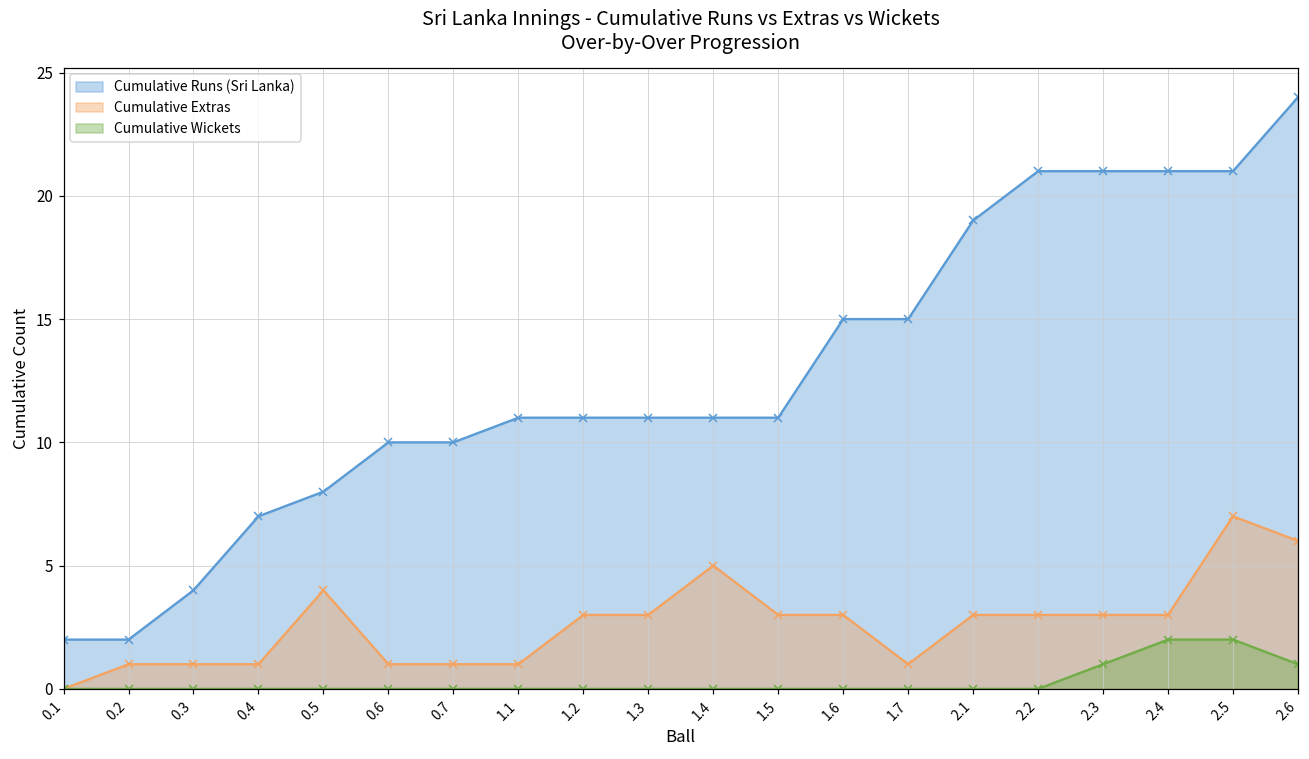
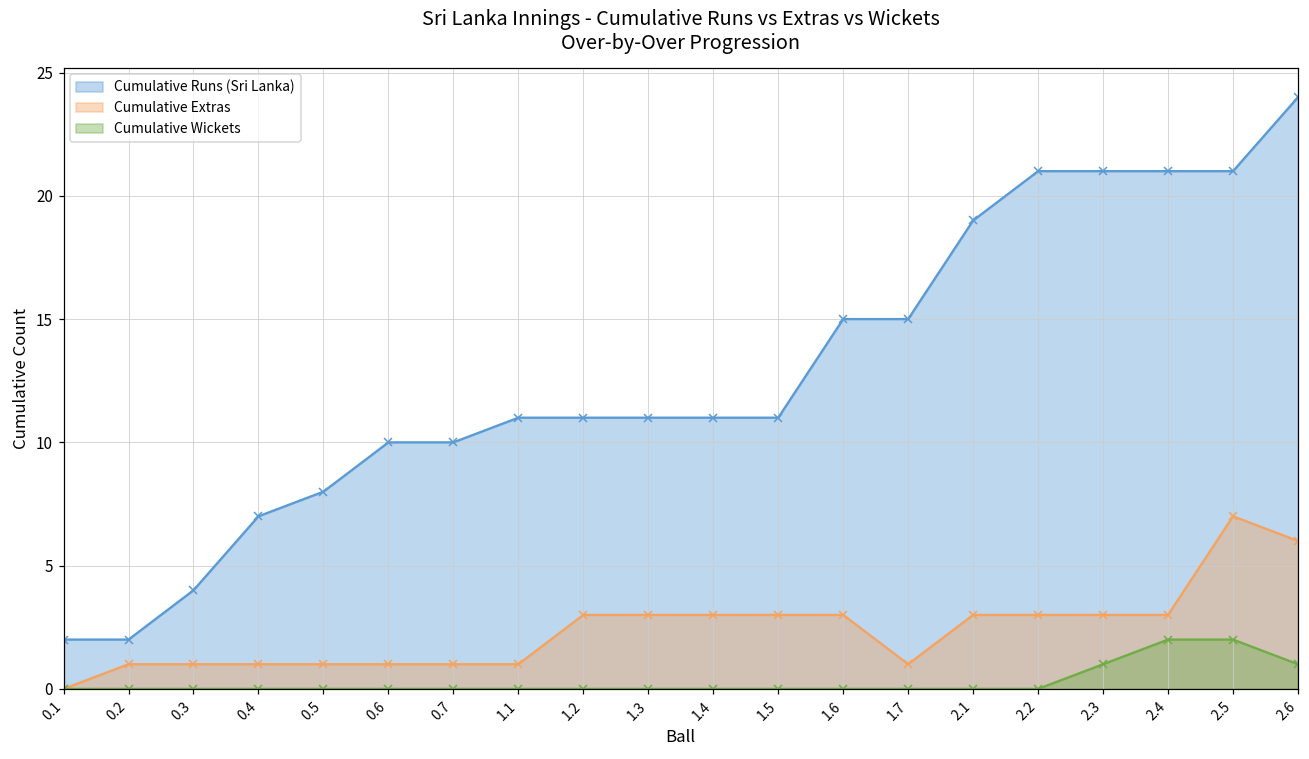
  {
    "Cumulative Runs (Sri Lanka)": {
      "0.1": 2,
      "0.2": 2,
      "0.3": 4,
      "0.4": 7,
      "0.5": 8,
      "0.6": 10,
      "0.7": 10,
      "1.1": 11,
      "1.2": 11,
      "1.3": 11,
      "1.4": 11,
      "1.5": 11,
      "1.6": 15,
      "1.7": 15,
      "2.1": 19,
      "2.2": 21,
      "2.3": 21,
      "2.4": 21,
      "2.5": 21,
      "2.6": 24
    },
    "Cumulative Extras": {
      "0.2": 1,
      "0.3": 1,
      "0.4": 1,
-     "0.5": 4,
+     "0.5": 1,
      "0.6": 1,
      "0.7": 1,
      "1.1": 1,
      "1.2": 3,
      "1.3": 3,
-     "1.4": 5,
+     "1.4": 3,
      "1.5": 3,
      "1.6": 3,
      "1.7": 1,
      "2.1": 3,
      "2.2": 3,
      "2.3": 3,
      "2.4": 3,
      "2.5": 7,
      "2.6": 6
    },
    "Cumulative Wickets": {
      "0.2": 0,
      "0.3": 0,
      "0.4": 0,
      "0.5": 0,
      "0.6": 0,
      "0.7": 0,
      "1.1": 0,
      "1.2": 0,
      "1.3": 0,
      "1.4": 0,
      "1.5": 0,
      "1.6": 0,
      "1.7": 0,
      "2.1": 0,
      "2.2": 0,
      "2.3": 1,
      "2.4": 2,
      "2.5": 2,
      "2.6": 1
    }
  }
